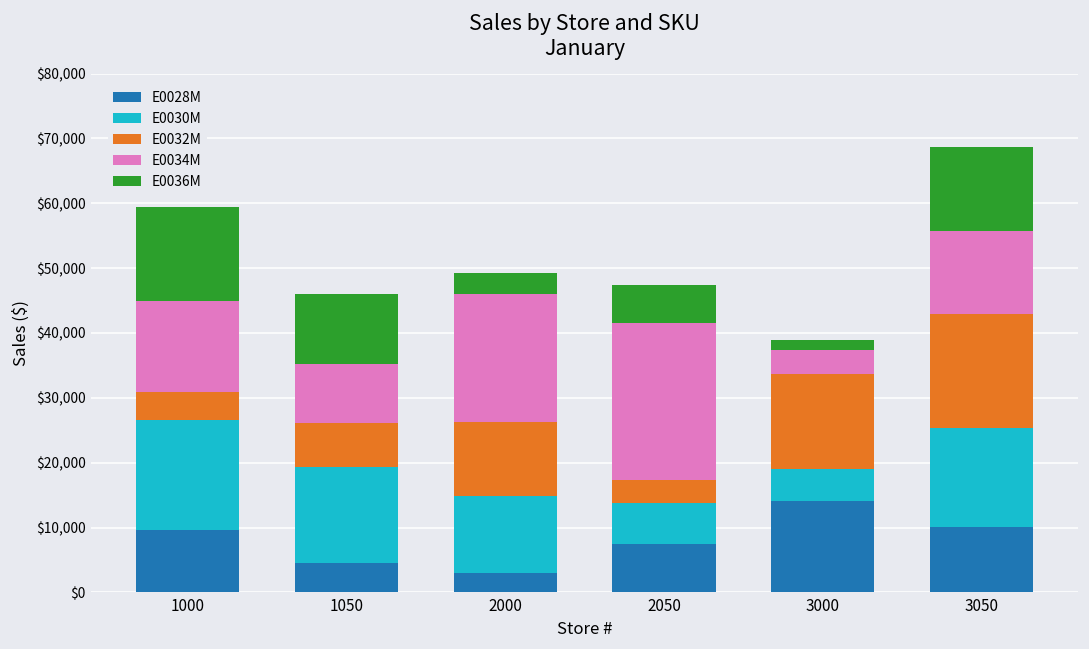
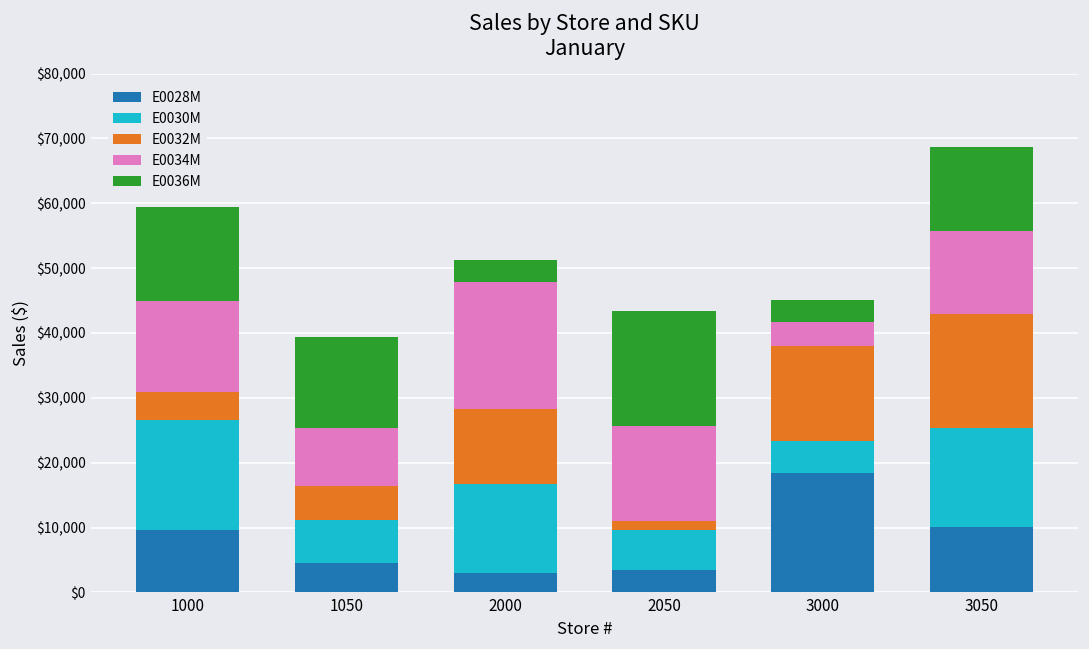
  {
    "E0028M": {
      "1000": "$10,000",
      "1050": "$5,000",
      "2000": "$3,000",
-     "2050": "$8,000",
-     "3000": "$14,000",
+     "2050": "$3,000",
+     "3000": "$18,000",
      "3050": "$10,000"
    },
    "E0030M": {
      "1000": "$17,000",
-     "1050": "$15,000",
-     "2000": "$12,000",
+     "1050": "$7,000",
+     "2000": "$14,000",
      "2050": "$6,000",
      "3000": "$5,000",
      "3050": "$15,000"
    },
    "E0032M": {
      "1000": "$4,000",
-     "1050": "$7,000",
+     "1050": "$5,000",
      "2000": "$12,000",
-     "2050": "$3,000",
+     "2050": "$1,000",
      "3000": "$15,000",
      "3050": "$18,000"
    },
    "E0034M": {
      "1000": "$14,000",
      "1050": "$9,000",
      "2000": "$20,000",
-     "2050": "$24,000",
+     "2050": "$15,000",
      "3000": "$4,000",
      "3050": "$13,000"
    },
    "E0036M": {
      "1000": "$14,000",
-     "1050": "$11,000",
+     "1050": "$14,000",
      "2000": "$3,000",
-     "2050": "$6,000",
-     "3000": "$2,000",
+     "2050": "$18,000",
+     "3000": "$3,000",
      "3050": "$13,000"
    }
  }
